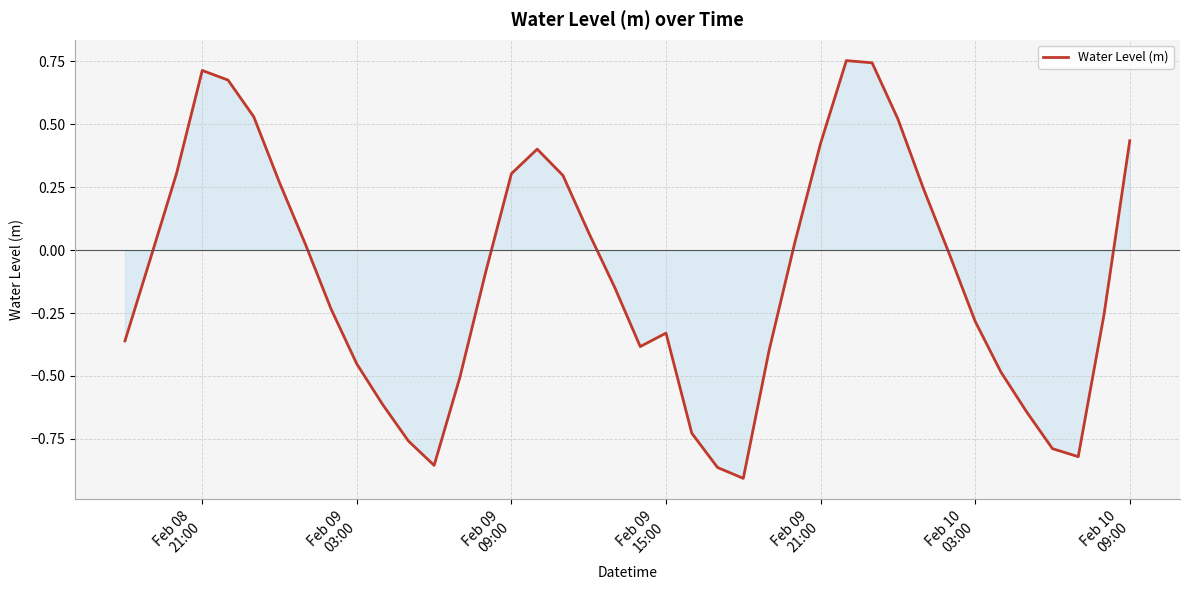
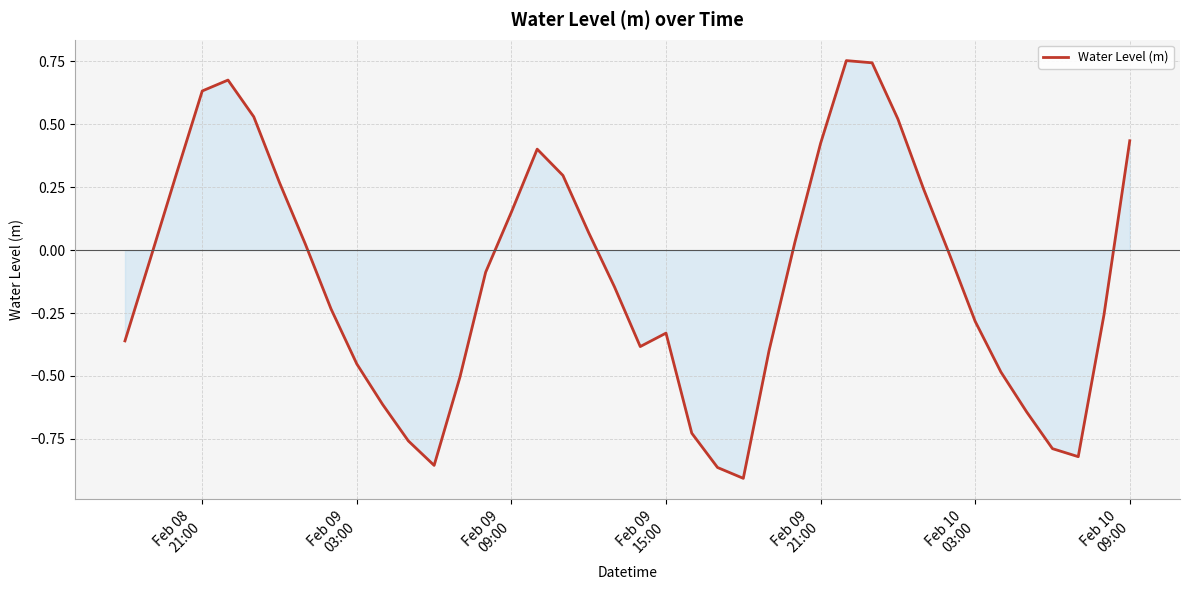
  {
    "Water Level (m)": {
-     "Feb 08 21:00": 0.71,
+     "Feb 08 21:00": 0.63,
      "Feb 09 03:00": -0.45,
-     "Feb 09 09:00": 0.30,
+     "Feb 09 09:00": 0.15,
      "Feb 09 15:00": -0.33,
      "Feb 10 03:00": -0.28
    }
  }
